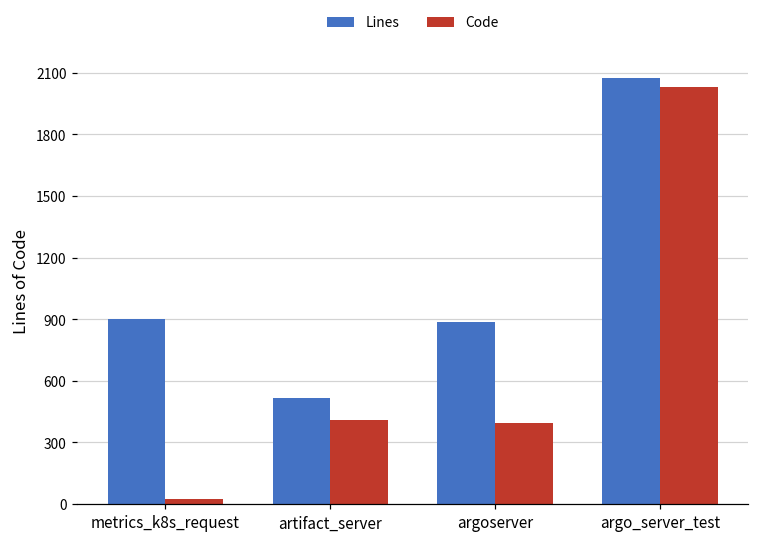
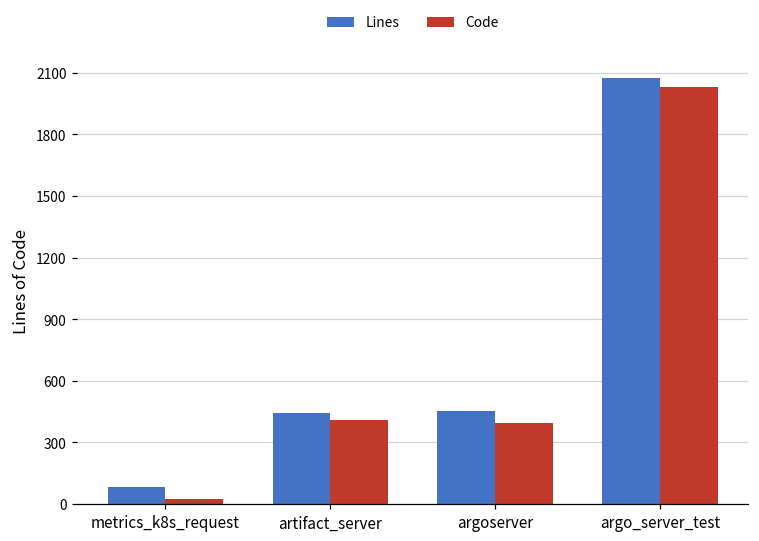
  {
    "Lines": {
-     "metrics_k8s_request": 900,
-     "artifact_server": 520,
-     "argoserver": 890,
+     "metrics_k8s_request": 80,
+     "artifact_server": 440,
+     "argoserver": 450,
      "argo_server_test": 2070
    },
    "Code": {
      "metrics_k8s_request": 20,
      "artifact_server": 410,
      "argoserver": 390,
      "argo_server_test": 2030
    }
  }
